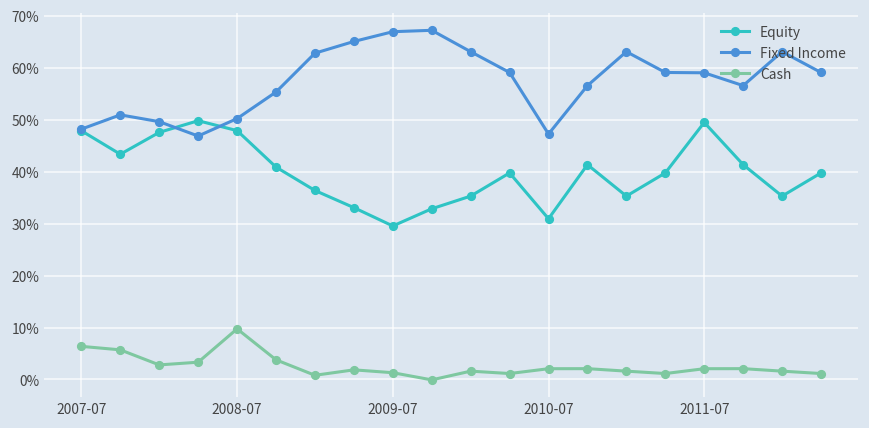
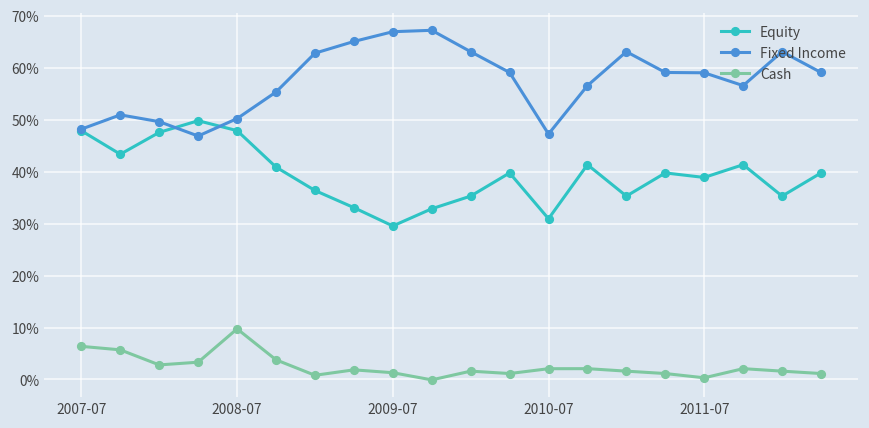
  {
    "Equity": {
      "2008-07": "48%",
      "2009-07": "30%",
      "2010-07": "31%",
-     "2011-07": "49%"
+     "2011-07": "39%"
    },
    "Fixed Income": {
      "2008-07": "50%",
      "2009-07": "67%",
      "2010-07": "47%",
      "2011-07": "59%"
    },
    "Cash": {
      "2007-07": "6%",
      "2008-07": "10%",
      "2009-07": "1%",
      "2010-07": "2%",
-     "2011-07": "2%"
+     "2011-07": "0%"
    }
  }
